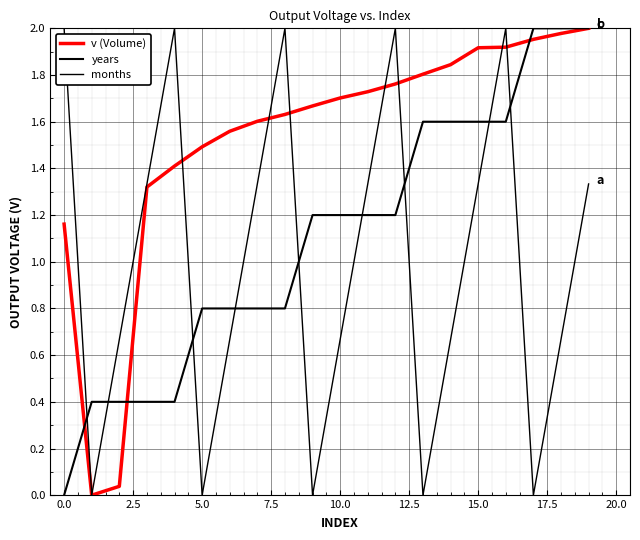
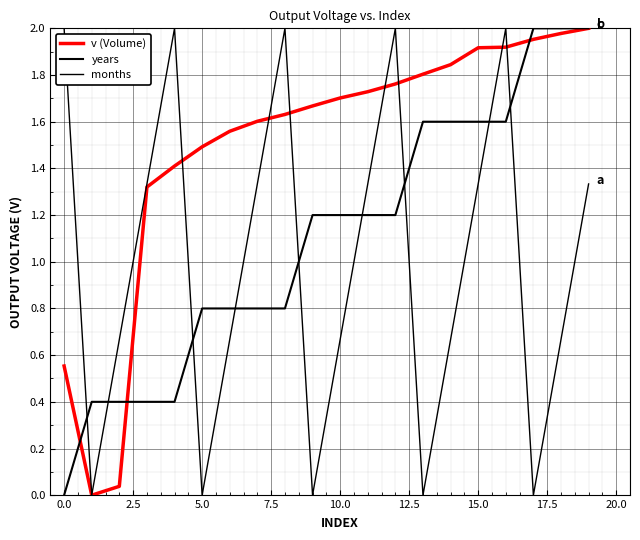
  {
    "v (Volume)": {
-     "0.0": 1.16,
+     "0.0": 0.55,
      "5.0": 1.49,
      "10.0": 1.70,
      "15.0": 1.92
    }
  }
